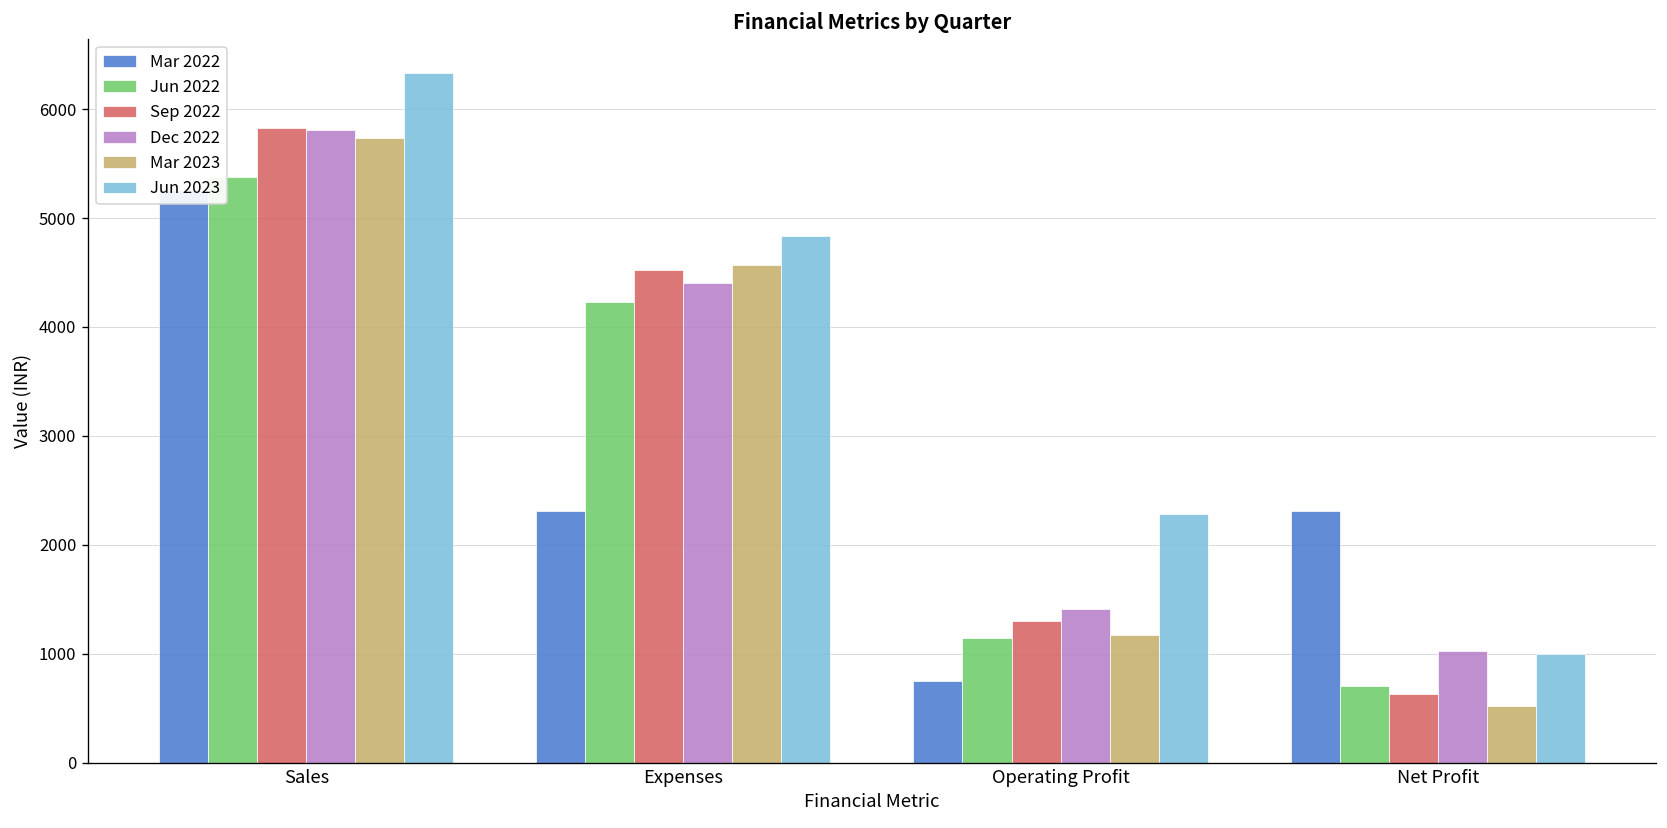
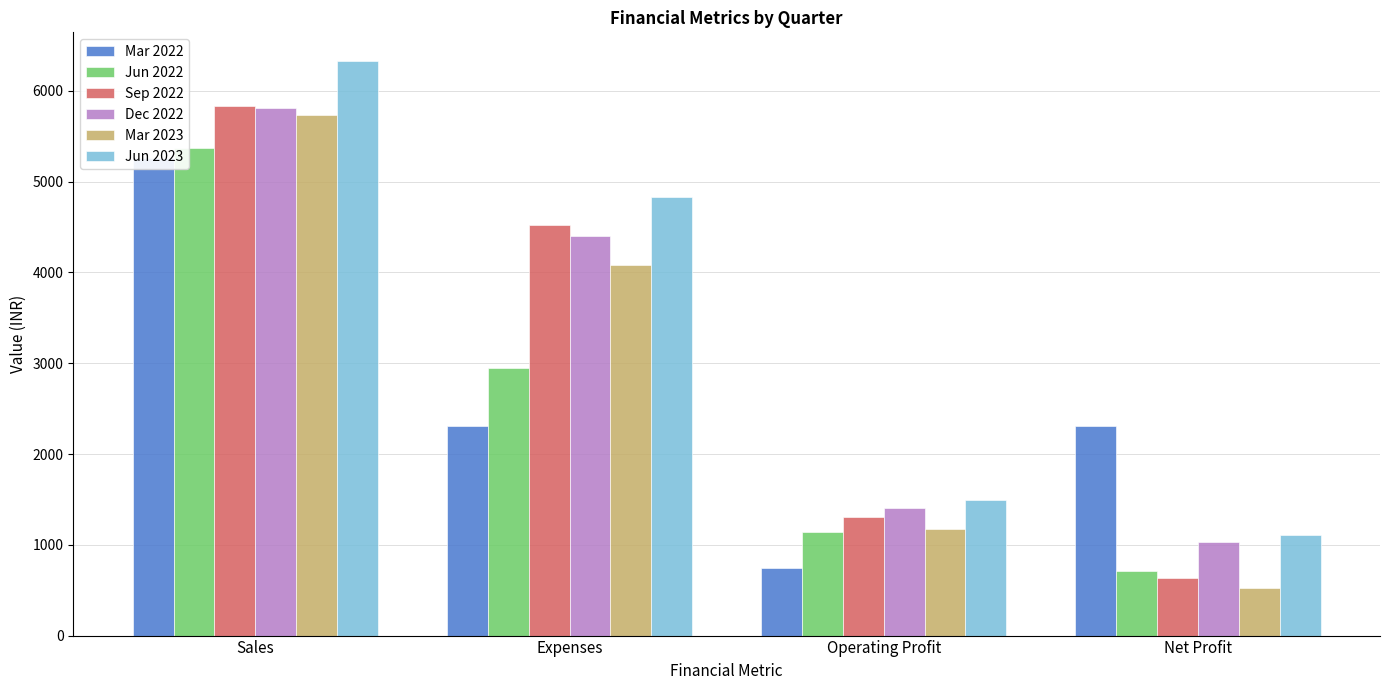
  {
    "Mar 2022": {
      "Expenses": 2300,
      "Operating Profit": 800,
      "Net Profit": 2300
    },
    "Jun 2022": {
      "Sales": 5400,
-     "Expenses": 4200,
+     "Expenses": 2900,
      "Operating Profit": 1100,
      "Net Profit": 700
    },
    "Sep 2022": {
      "Sales": 5800,
      "Expenses": 4500,
      "Operating Profit": 1300,
      "Net Profit": 600
    },
    "Dec 2022": {
      "Sales": 5800,
      "Expenses": 4400,
      "Operating Profit": 1400,
      "Net Profit": 1000
    },
    "Mar 2023": {
      "Sales": 5700,
-     "Expenses": 4600,
+     "Expenses": 4100,
      "Operating Profit": 1200,
      "Net Profit": 500
    },
    "Jun 2023": {
      "Sales": 6300,
      "Expenses": 4800,
-     "Operating Profit": 2300,
-     "Net Profit": 1000
+     "Operating Profit": 1500,
+     "Net Profit": 1100
    }
  }
